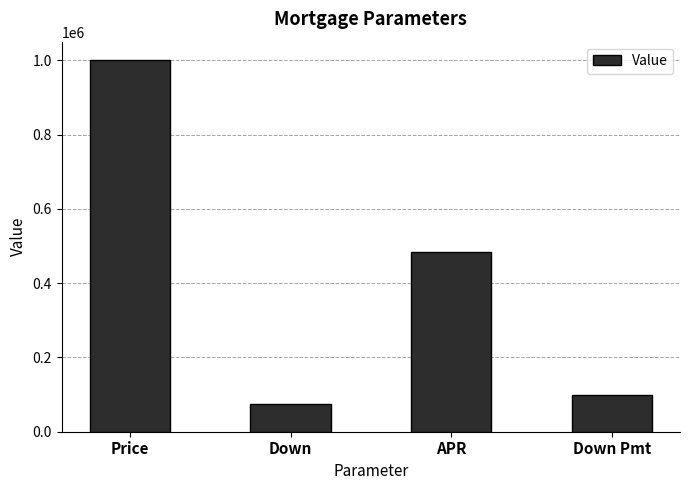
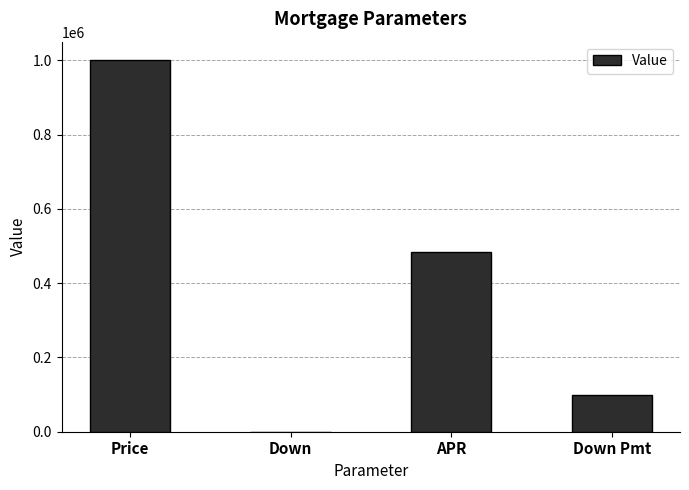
  {
    "Price": 1000000,
-   "Down": 80000,
+   "Down": 0,
    "APR": 480000,
    "Down Pmt": 100000
  }
